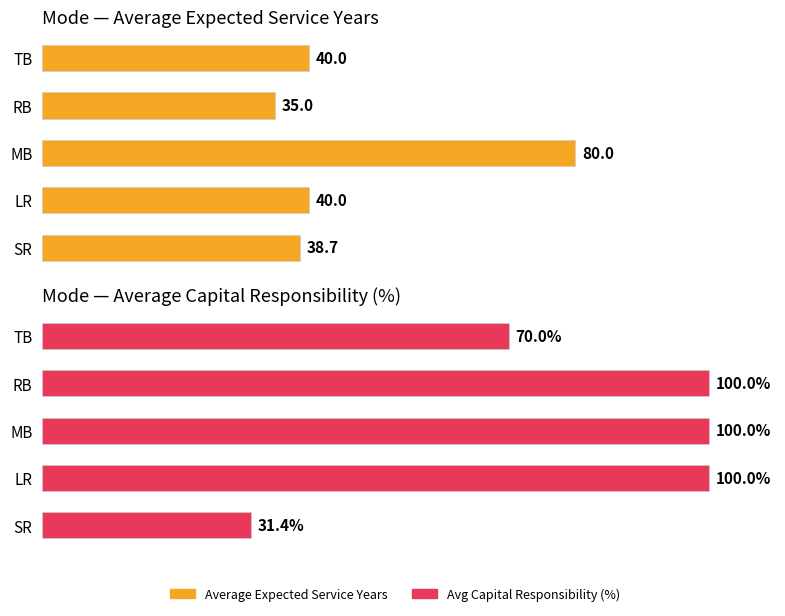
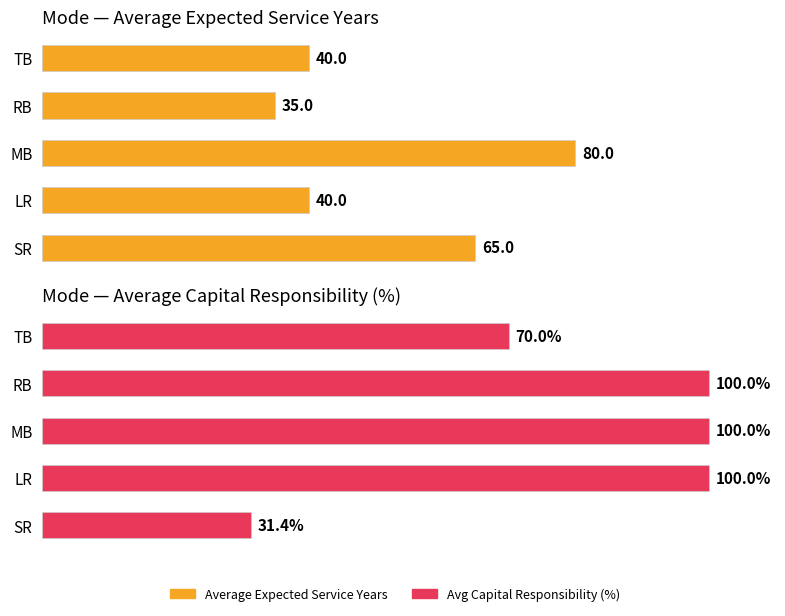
  {
    "Mode — Average Expected Service Years": {
      "TB": "40.0",
      "RB": "35.0",
      "MB": "80.0",
      "LR": "40.0",
-     "SR": "38.7"
+     "SR": "65.0"
    },
    "Mode — Average Capital Responsibility (%)": {
      "TB": "70.0%",
      "RB": "100.0%",
      "MB": "100.0%",
      "LR": "100.0%",
      "SR": "31.4%"
    }
  }
